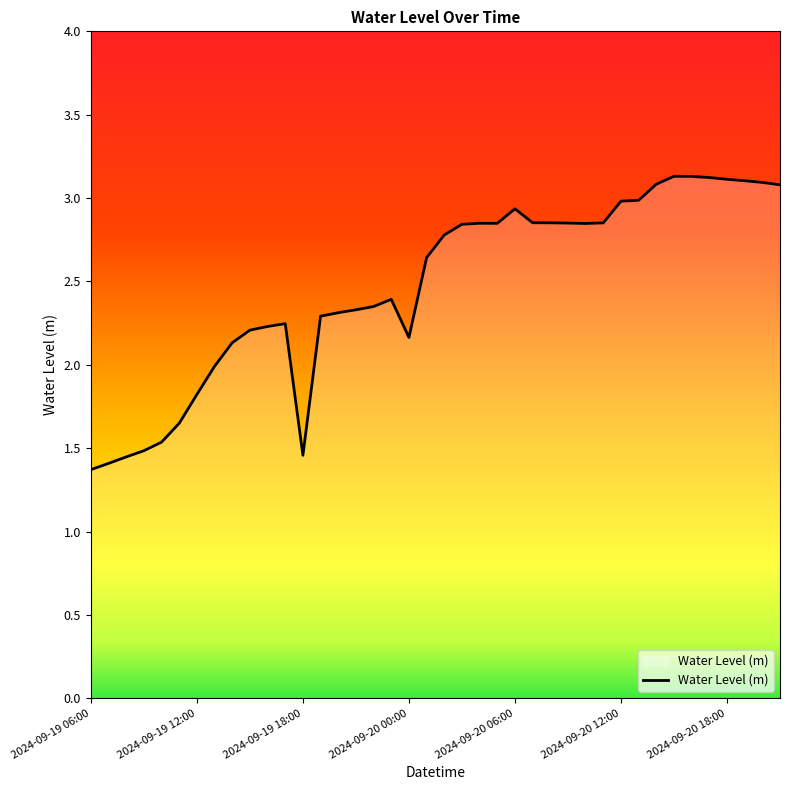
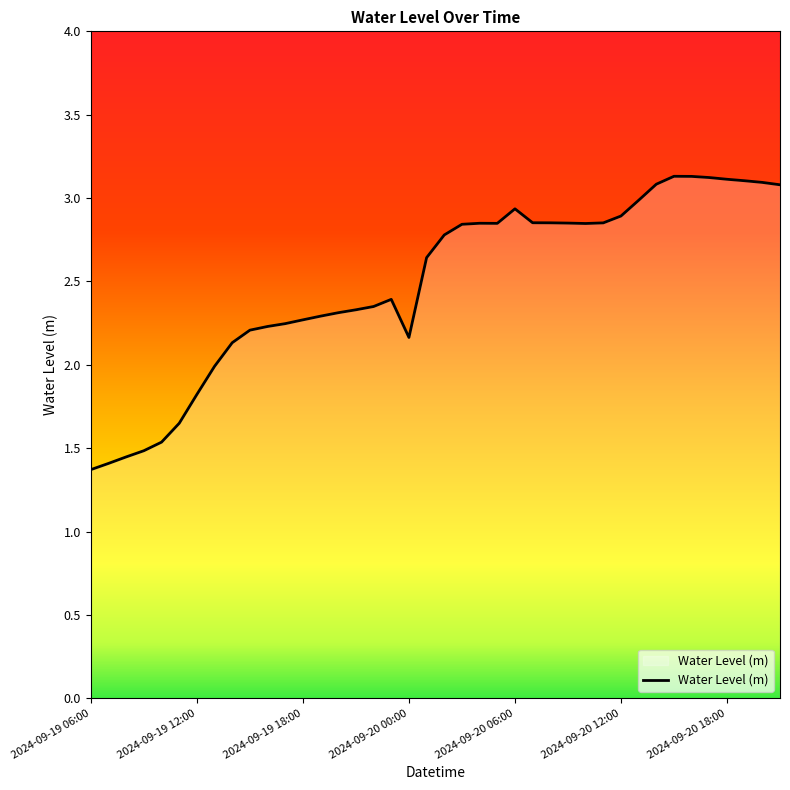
  {
    "2024-09-19 06:00": 1.37,
    "2024-09-19 12:00": 1.82,
-   "2024-09-19 18:00": 1.46,
+   "2024-09-19 18:00": 2.27,
    "2024-09-20 00:00": 2.16,
    "2024-09-20 06:00": 2.94,
-   "2024-09-20 12:00": 2.98,
+   "2024-09-20 12:00": 2.89,
    "2024-09-20 18:00": 3.11
  }
